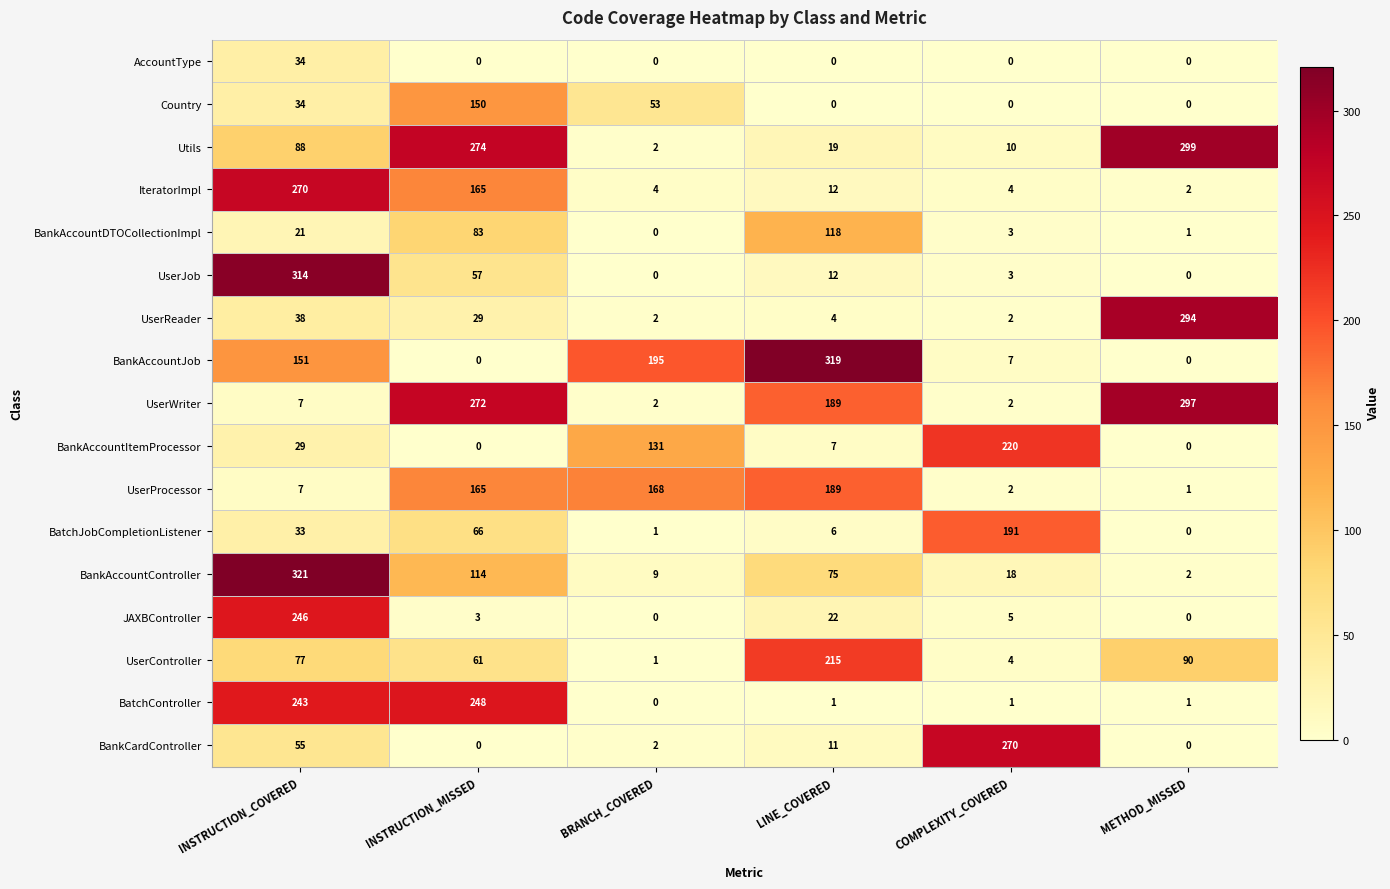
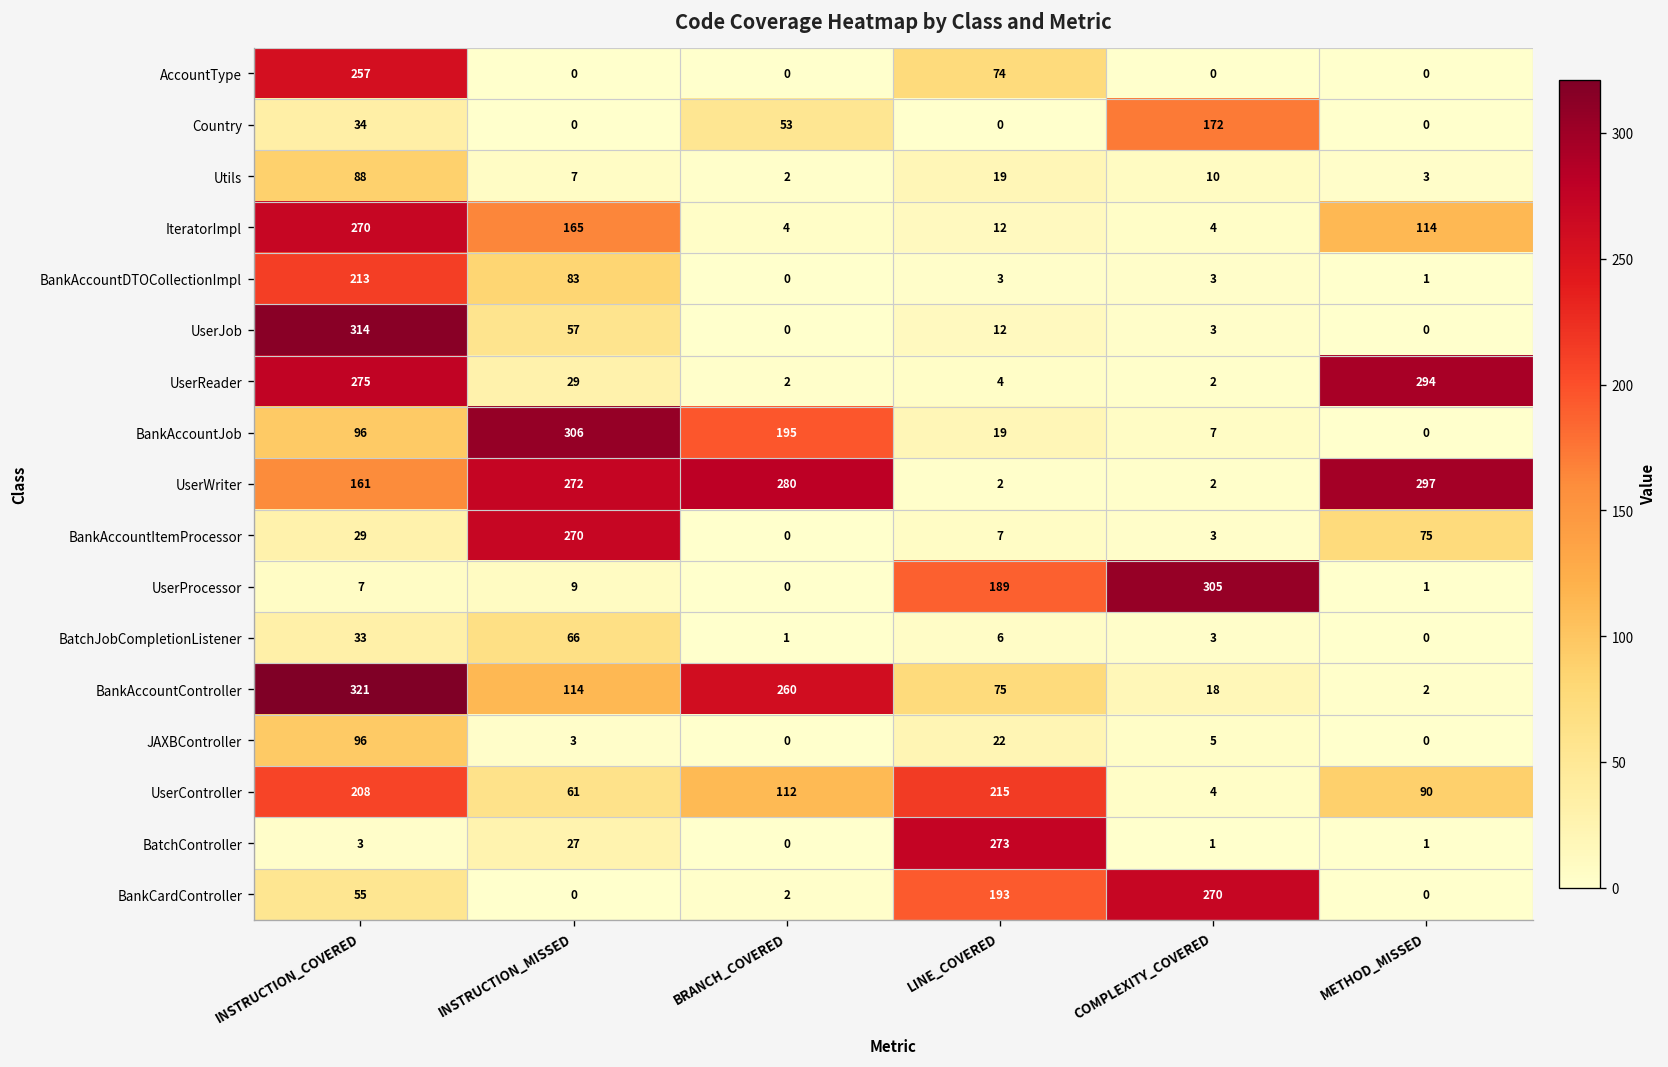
  {
    "AccountType": {
-     "INSTRUCTION_COVERED": 34,
+     "INSTRUCTION_COVERED": 257,
      "INSTRUCTION_MISSED": 0,
      "BRANCH_COVERED": 0,
-     "LINE_COVERED": 0,
+     "LINE_COVERED": 74,
      "COMPLEXITY_COVERED": 0,
      "METHOD_MISSED": 0
    },
    "Country": {
      "INSTRUCTION_COVERED": 34,
-     "INSTRUCTION_MISSED": 150,
+     "INSTRUCTION_MISSED": 0,
      "BRANCH_COVERED": 53,
      "LINE_COVERED": 0,
-     "COMPLEXITY_COVERED": 0,
+     "COMPLEXITY_COVERED": 172,
      "METHOD_MISSED": 0
    },
    "Utils": {
      "INSTRUCTION_COVERED": 88,
-     "INSTRUCTION_MISSED": 274,
+     "INSTRUCTION_MISSED": 7,
      "BRANCH_COVERED": 2,
      "LINE_COVERED": 19,
      "COMPLEXITY_COVERED": 10,
-     "METHOD_MISSED": 299
+     "METHOD_MISSED": 3
    },
    "IteratorImpl": {
      "INSTRUCTION_COVERED": 270,
      "INSTRUCTION_MISSED": 165,
      "BRANCH_COVERED": 4,
      "LINE_COVERED": 12,
      "COMPLEXITY_COVERED": 4,
-     "METHOD_MISSED": 2
+     "METHOD_MISSED": 114
    },
    "BankAccountDTOCollectionImpl": {
-     "INSTRUCTION_COVERED": 21,
+     "INSTRUCTION_COVERED": 213,
      "INSTRUCTION_MISSED": 83,
      "BRANCH_COVERED": 0,
-     "LINE_COVERED": 118,
+     "LINE_COVERED": 3,
      "COMPLEXITY_COVERED": 3,
      "METHOD_MISSED": 1
    },
    "UserJob": {
      "INSTRUCTION_COVERED": 314,
      "INSTRUCTION_MISSED": 57,
      "BRANCH_COVERED": 0,
      "LINE_COVERED": 12,
      "COMPLEXITY_COVERED": 3,
      "METHOD_MISSED": 0
    },
    "UserReader": {
-     "INSTRUCTION_COVERED": 38,
+     "INSTRUCTION_COVERED": 275,
      "INSTRUCTION_MISSED": 29,
      "BRANCH_COVERED": 2,
      "LINE_COVERED": 4,
      "COMPLEXITY_COVERED": 2,
      "METHOD_MISSED": 294
    },
    "BankAccountJob": {
-     "INSTRUCTION_COVERED": 151,
-     "INSTRUCTION_MISSED": 0,
+     "INSTRUCTION_COVERED": 96,
+     "INSTRUCTION_MISSED": 306,
      "BRANCH_COVERED": 195,
-     "LINE_COVERED": 319,
+     "LINE_COVERED": 19,
      "COMPLEXITY_COVERED": 7,
      "METHOD_MISSED": 0
    },
    "UserWriter": {
-     "INSTRUCTION_COVERED": 7,
+     "INSTRUCTION_COVERED": 161,
      "INSTRUCTION_MISSED": 272,
-     "BRANCH_COVERED": 2,
-     "LINE_COVERED": 189,
+     "BRANCH_COVERED": 280,
+     "LINE_COVERED": 2,
      "COMPLEXITY_COVERED": 2,
      "METHOD_MISSED": 297
    },
    "BankAccountItemProcessor": {
      "INSTRUCTION_COVERED": 29,
-     "INSTRUCTION_MISSED": 0,
-     "BRANCH_COVERED": 131,
+     "INSTRUCTION_MISSED": 270,
+     "BRANCH_COVERED": 0,
      "LINE_COVERED": 7,
-     "COMPLEXITY_COVERED": 220,
-     "METHOD_MISSED": 0
+     "COMPLEXITY_COVERED": 3,
+     "METHOD_MISSED": 75
    },
    "UserProcessor": {
      "INSTRUCTION_COVERED": 7,
-     "INSTRUCTION_MISSED": 165,
-     "BRANCH_COVERED": 168,
+     "INSTRUCTION_MISSED": 9,
+     "BRANCH_COVERED": 0,
      "LINE_COVERED": 189,
-     "COMPLEXITY_COVERED": 2,
+     "COMPLEXITY_COVERED": 305,
      "METHOD_MISSED": 1
    },
    "BatchJobCompletionListener": {
      "INSTRUCTION_COVERED": 33,
      "INSTRUCTION_MISSED": 66,
      "BRANCH_COVERED": 1,
      "LINE_COVERED": 6,
-     "COMPLEXITY_COVERED": 191,
+     "COMPLEXITY_COVERED": 3,
      "METHOD_MISSED": 0
    },
    "BankAccountController": {
      "INSTRUCTION_COVERED": 321,
      "INSTRUCTION_MISSED": 114,
-     "BRANCH_COVERED": 9,
+     "BRANCH_COVERED": 260,
      "LINE_COVERED": 75,
      "COMPLEXITY_COVERED": 18,
      "METHOD_MISSED": 2
    },
    "JAXBController": {
-     "INSTRUCTION_COVERED": 246,
+     "INSTRUCTION_COVERED": 96,
      "INSTRUCTION_MISSED": 3,
      "BRANCH_COVERED": 0,
      "LINE_COVERED": 22,
      "COMPLEXITY_COVERED": 5,
      "METHOD_MISSED": 0
    },
    "UserController": {
-     "INSTRUCTION_COVERED": 77,
+     "INSTRUCTION_COVERED": 208,
      "INSTRUCTION_MISSED": 61,
-     "BRANCH_COVERED": 1,
+     "BRANCH_COVERED": 112,
      "LINE_COVERED": 215,
      "COMPLEXITY_COVERED": 4,
      "METHOD_MISSED": 90
    },
    "BatchController": {
-     "INSTRUCTION_COVERED": 243,
-     "INSTRUCTION_MISSED": 248,
+     "INSTRUCTION_COVERED": 3,
+     "INSTRUCTION_MISSED": 27,
      "BRANCH_COVERED": 0,
-     "LINE_COVERED": 1,
+     "LINE_COVERED": 273,
      "COMPLEXITY_COVERED": 1,
      "METHOD_MISSED": 1
    },
    "BankCardController": {
      "INSTRUCTION_COVERED": 55,
      "INSTRUCTION_MISSED": 0,
      "BRANCH_COVERED": 2,
-     "LINE_COVERED": 11,
+     "LINE_COVERED": 193,
      "COMPLEXITY_COVERED": 270,
      "METHOD_MISSED": 0
    }
  }
